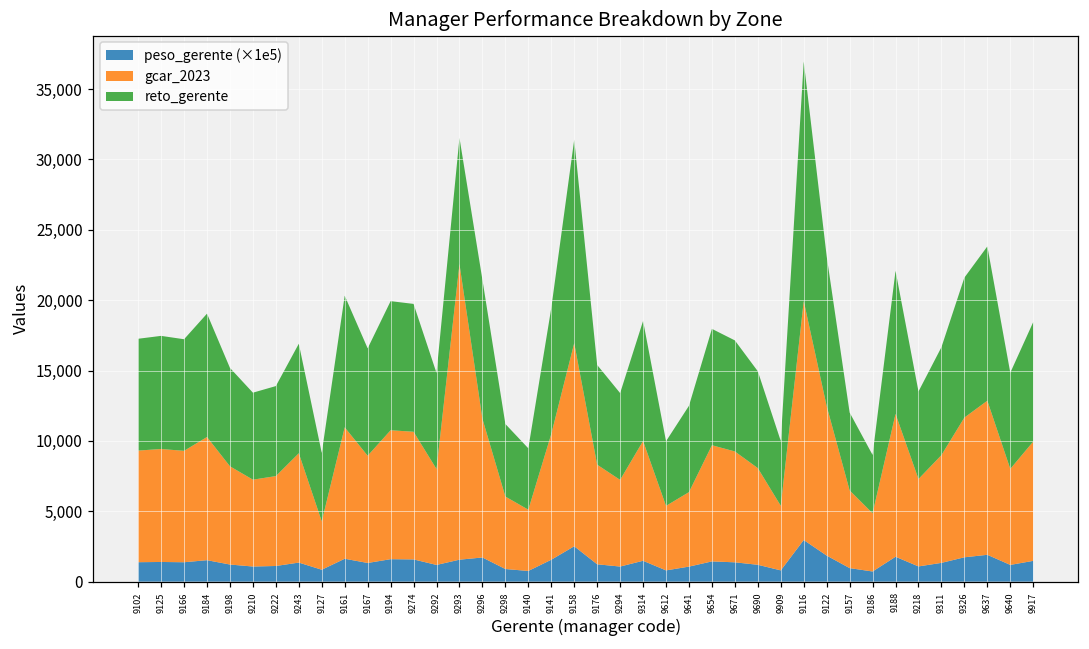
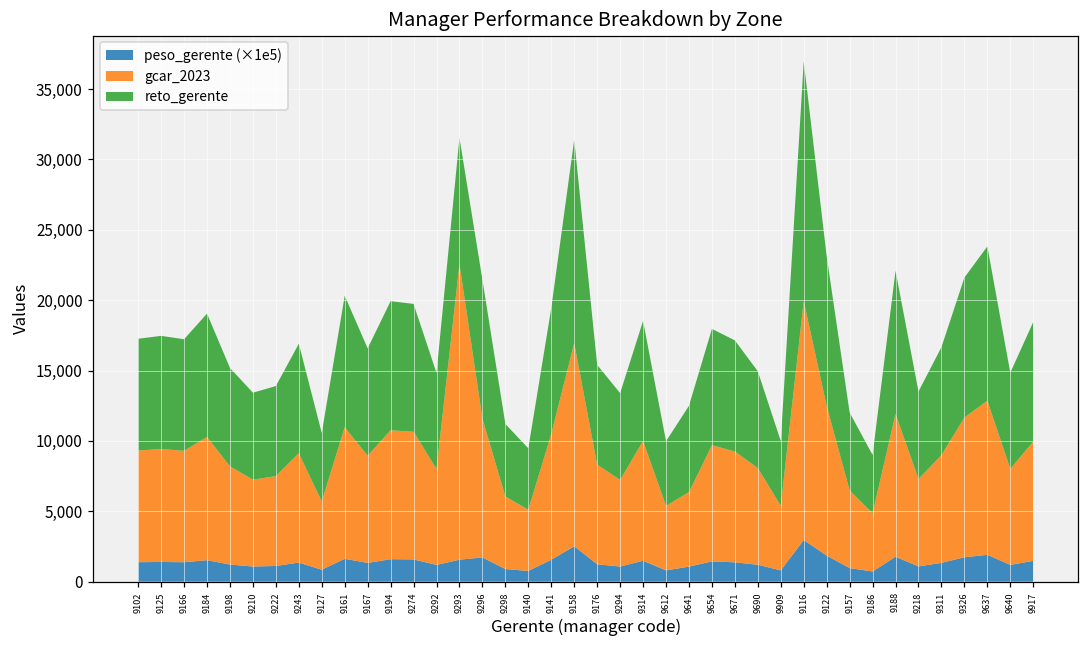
  {
    "peso_gerente (×1e5)": {
      "9102": "1,400",
      "9125": "1,400",
      "9166": "1,400",
      "9184": "1,500",
      "9198": "1,200",
      "9210": "1,100",
      "9222": "1,100",
      "9243": "1,400",
      "9127": "800",
      "9161": "1,600",
      "9167": "1,300",
      "9194": "1,600",
      "9274": "1,600",
      "9292": "1,200",
      "9293": "1,600",
      "9296": "1,700",
      "9298": "900",
      "9140": "800",
      "9141": "1,600",
      "9158": "2,500",
      "9176": "1,200",
      "9294": "1,100",
      "9314": "1,500",
      "9612": "800",
      "9641": "1,100",
      "9654": "1,400",
      "9671": "1,400",
      "9690": "1,200",
      "9909": "800",
      "9116": "3,000",
      "9122": "1,900",
      "9157": "1,000",
      "9186": "700",
      "9188": "1,800",
      "9218": "1,100",
      "9311": "1,300",
      "9326": "1,700",
      "9637": "1,900",
      "9640": "1,200",
      "9917": "1,500"
    },
    "gcar_2023": {
      "9102": "7,900",
      "9125": "8,000",
      "9166": "7,900",
      "9184": "8,800",
      "9198": "7,000",
      "9210": "6,200",
      "9222": "6,400",
      "9243": "7,800",
-     "9127": "3,400",
+     "9127": "4,900",
      "9161": "9,300",
      "9167": "7,600",
      "9194": "9,200",
      "9274": "9,100",
      "9292": "6,800",
      "9293": "21,000",
      "9296": "9,900",
      "9298": "5,100",
      "9140": "4,400",
      "9141": "8,900",
      "9158": "14,400",
      "9176": "7,100",
      "9294": "6,200",
      "9314": "8,500",
      "9612": "4,600",
      "9641": "5,300",
      "9654": "8,300",
      "9671": "7,900",
      "9690": "6,900",
      "9909": "4,600",
      "9116": "17,000",
      "9122": "10,600",
      "9157": "5,500",
      "9186": "4,100",
      "9188": "10,200",
      "9218": "6,200",
      "9311": "7,700",
      "9326": "9,900",
      "9637": "10,900",
      "9640": "6,800",
      "9917": "8,500"
    },
    "reto_gerente": {
      "9102": "7,900",
      "9125": "8,000",
      "9166": "7,900",
      "9184": "8,800",
      "9198": "7,000",
      "9210": "6,200",
      "9222": "6,400",
      "9243": "7,800",
      "9127": "4,900",
      "9161": "9,400",
      "9167": "7,600",
      "9194": "9,200",
      "9274": "9,100",
      "9292": "6,800",
      "9293": "9,000",
      "9296": "9,900",
      "9298": "5,200",
      "9140": "4,400",
      "9141": "8,900",
      "9158": "14,500",
      "9176": "7,100",
      "9294": "6,200",
      "9314": "8,500",
      "9612": "4,600",
      "9641": "6,100",
      "9654": "8,300",
      "9671": "7,900",
      "9690": "6,900",
      "9909": "4,600",
      "9116": "17,000",
      "9122": "10,600",
      "9157": "5,500",
      "9186": "4,100",
      "9188": "10,200",
      "9218": "6,200",
      "9311": "7,700",
      "9326": "9,900",
      "9637": "11,000",
      "9640": "6,800",
      "9917": "8,500"
    }
  }
